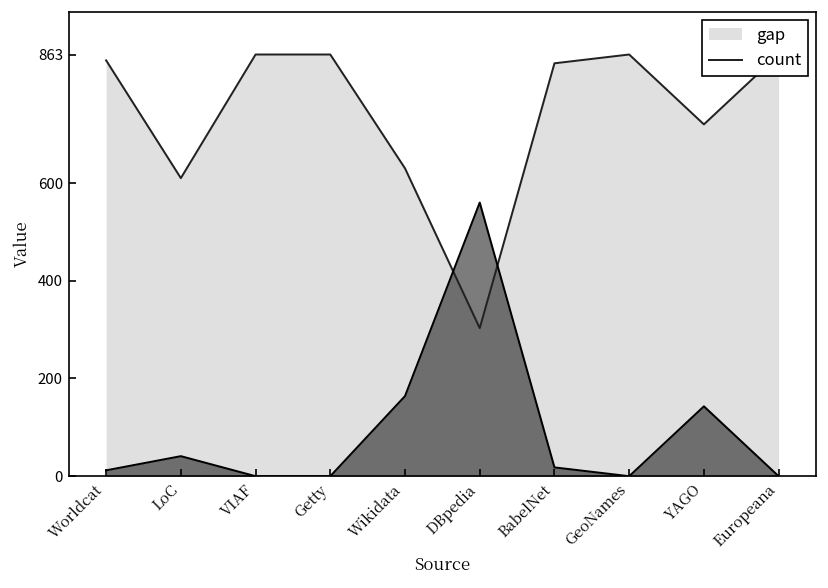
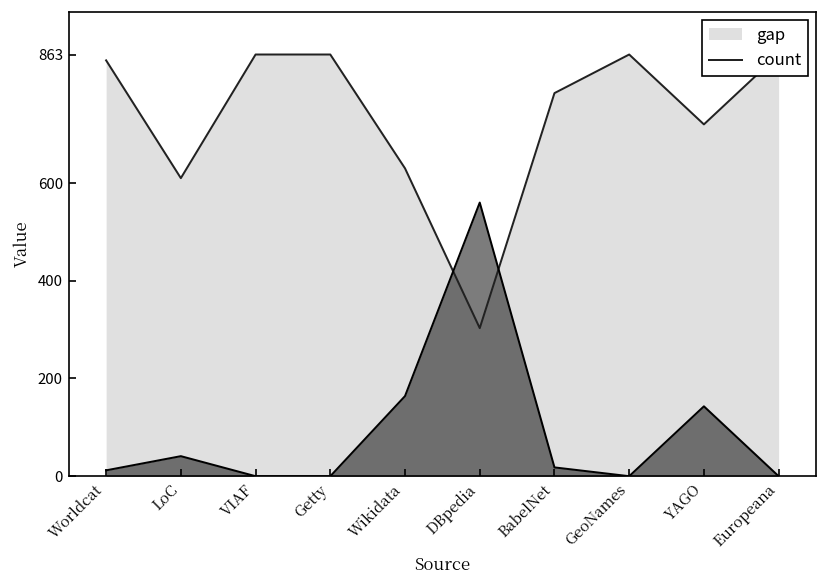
  {
    "gap": {
      "Worldcat": 850,
      "LoC": 610,
      "VIAF": 860,
      "Getty": 860,
      "Wikidata": 630,
      "DBpedia": 300,
-     "BabelNet": 850,
+     "BabelNet": 780,
      "GeoNames": 860,
      "YAGO": 720
    },
    "count": {
      "Worldcat": 10,
      "LoC": 40,
      "VIAF": 0,
      "Getty": 0,
      "Wikidata": 160,
      "DBpedia": 560,
      "BabelNet": 20,
      "GeoNames": 0,
      "YAGO": 140,
      "Europeana": 0
    }
  }
